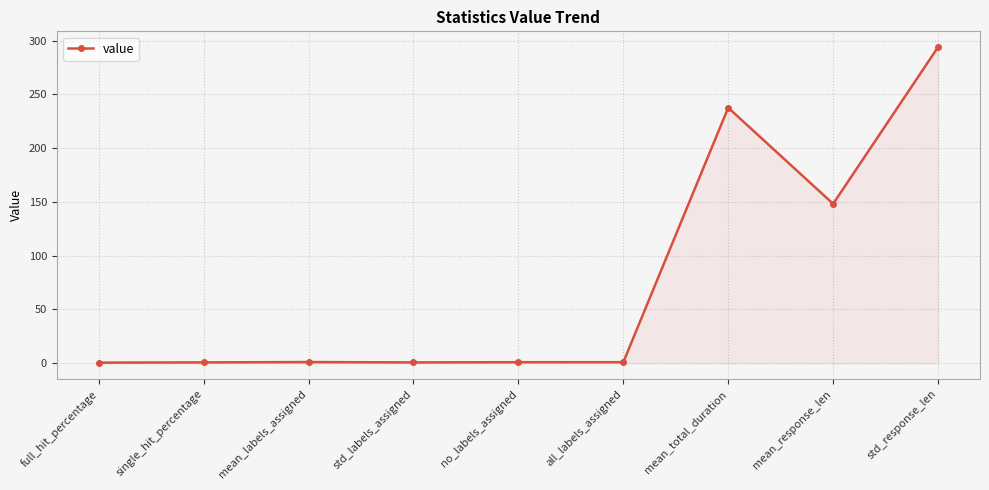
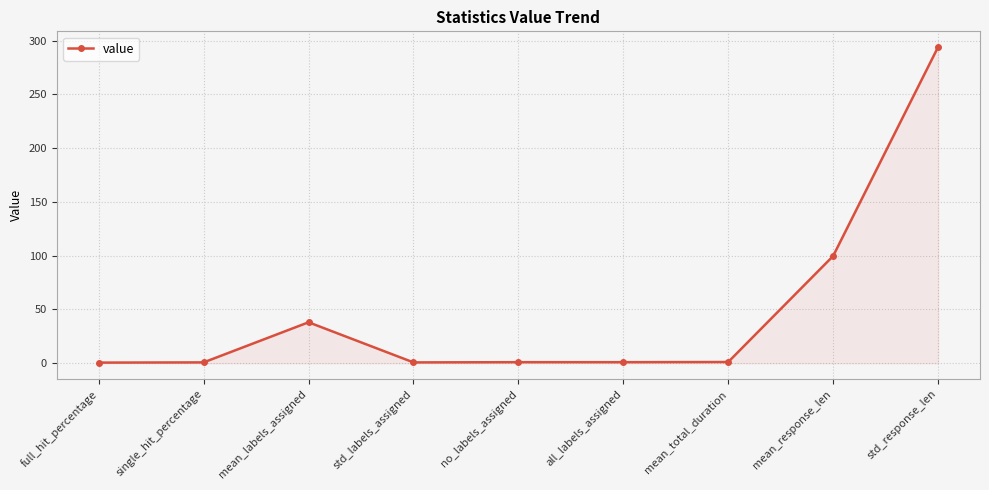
  {
    "full_hit_percentage": 1,
    "single_hit_percentage": 1,
-   "mean_labels_assigned": 1,
+   "mean_labels_assigned": 38,
    "std_labels_assigned": 1,
    "no_labels_assigned": 1,
    "all_labels_assigned": 1,
-   "mean_total_duration": 238,
-   "mean_response_len": 148,
+   "mean_total_duration": 1,
+   "mean_response_len": 100,
    "std_response_len": 294
  }
